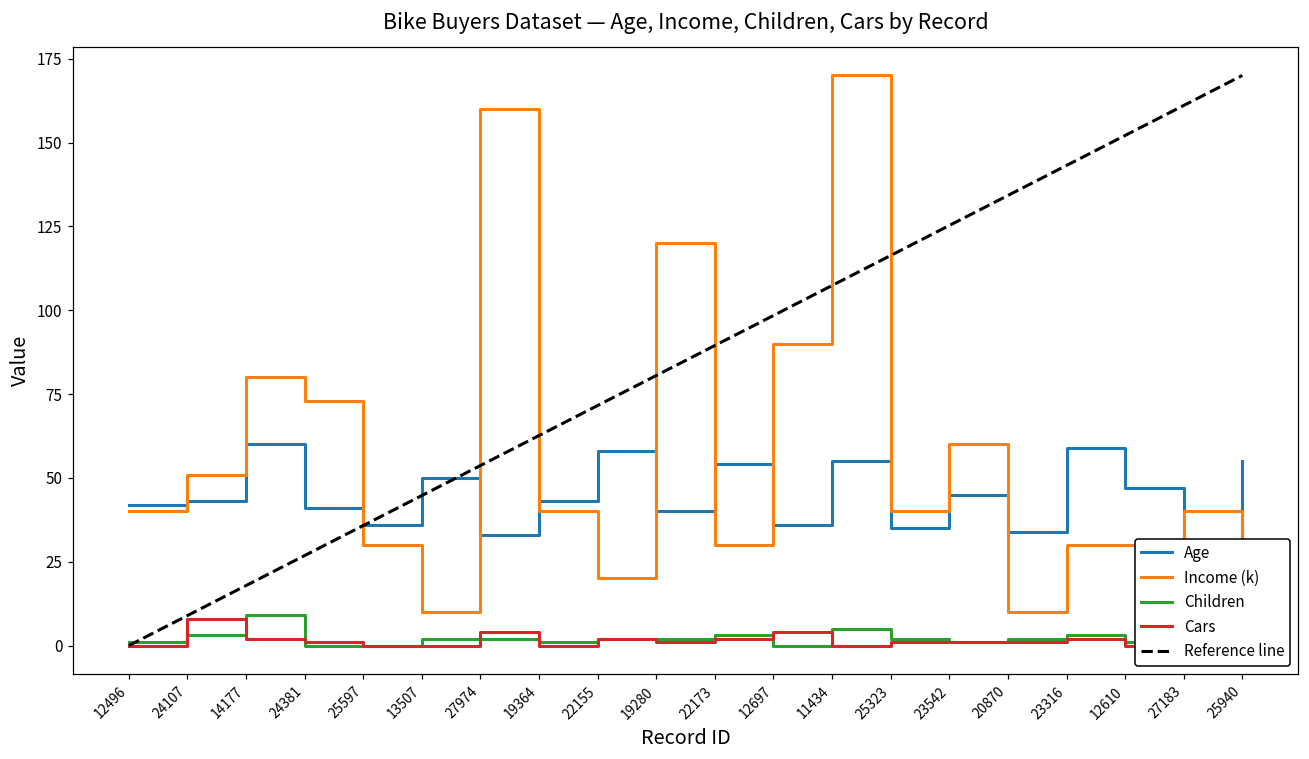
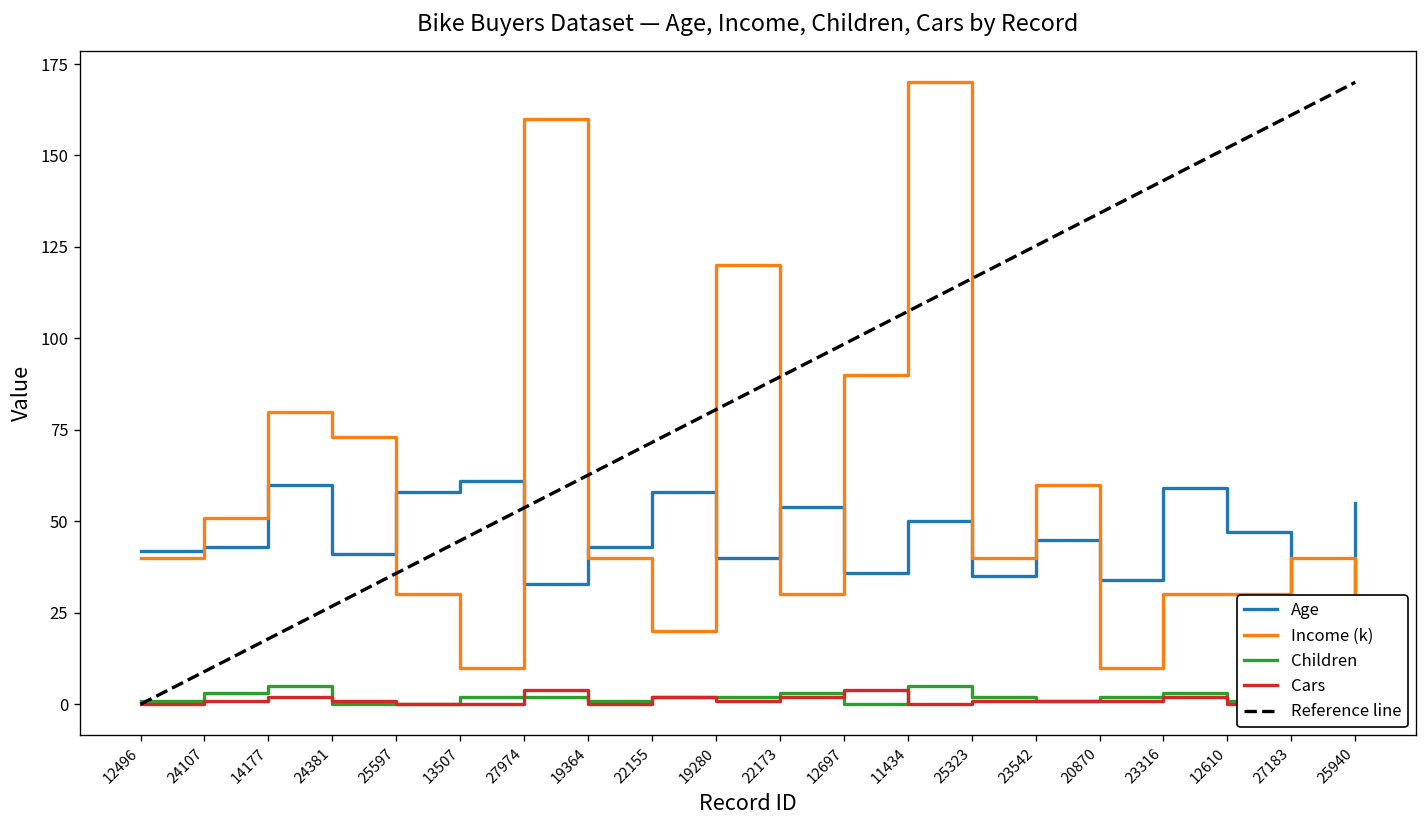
  {
    "Age": {
      "12496": 42,
      "24107": 43,
      "14177": 60,
      "24381": 41,
-     "25597": 36,
-     "13507": 50,
+     "25597": 58,
+     "13507": 61,
      "27974": 33,
      "19364": 43,
      "22155": 58,
      "19280": 40,
      "22173": 54,
      "12697": 36,
-     "11434": 55,
+     "11434": 50,
      "25323": 35,
      "23542": 45,
      "20870": 34,
      "23316": 59,
      "12610": 47,
      "25940": 55
    },
    "Income (k)": {
      "12496": 40,
      "24107": 51,
      "14177": 80,
      "24381": 73,
      "25597": 30,
      "13507": 10,
      "27974": 160,
      "19364": 40,
      "22155": 20,
      "19280": 120,
      "22173": 30,
      "12697": 90,
      "11434": 170,
      "25323": 40,
      "23542": 60,
      "20870": 10,
      "23316": 30,
      "12610": 30,
      "27183": 40
    },
    "Children": {
      "12496": 1,
      "24107": 3,
-     "14177": 9,
+     "14177": 5,
      "24381": 0,
      "13507": 2,
      "27974": 2,
      "19364": 1,
      "19280": 2,
      "22173": 3,
      "12697": 0,
      "11434": 5,
      "25323": 2,
      "20870": 2,
      "23316": 3,
      "12610": 1
    },
    "Cars": {
-     "24107": 8,
+     "24107": 1,
      "14177": 2,
      "24381": 1,
      "13507": 0,
      "27974": 4,
      "19364": 0,
      "19280": 1,
      "22173": 2,
      "12697": 4,
      "11434": 0,
      "25323": 1,
      "20870": 1,
      "23316": 2,
      "12610": 0
    },
    "Reference line": {
      "25940": 170
    }
  }
